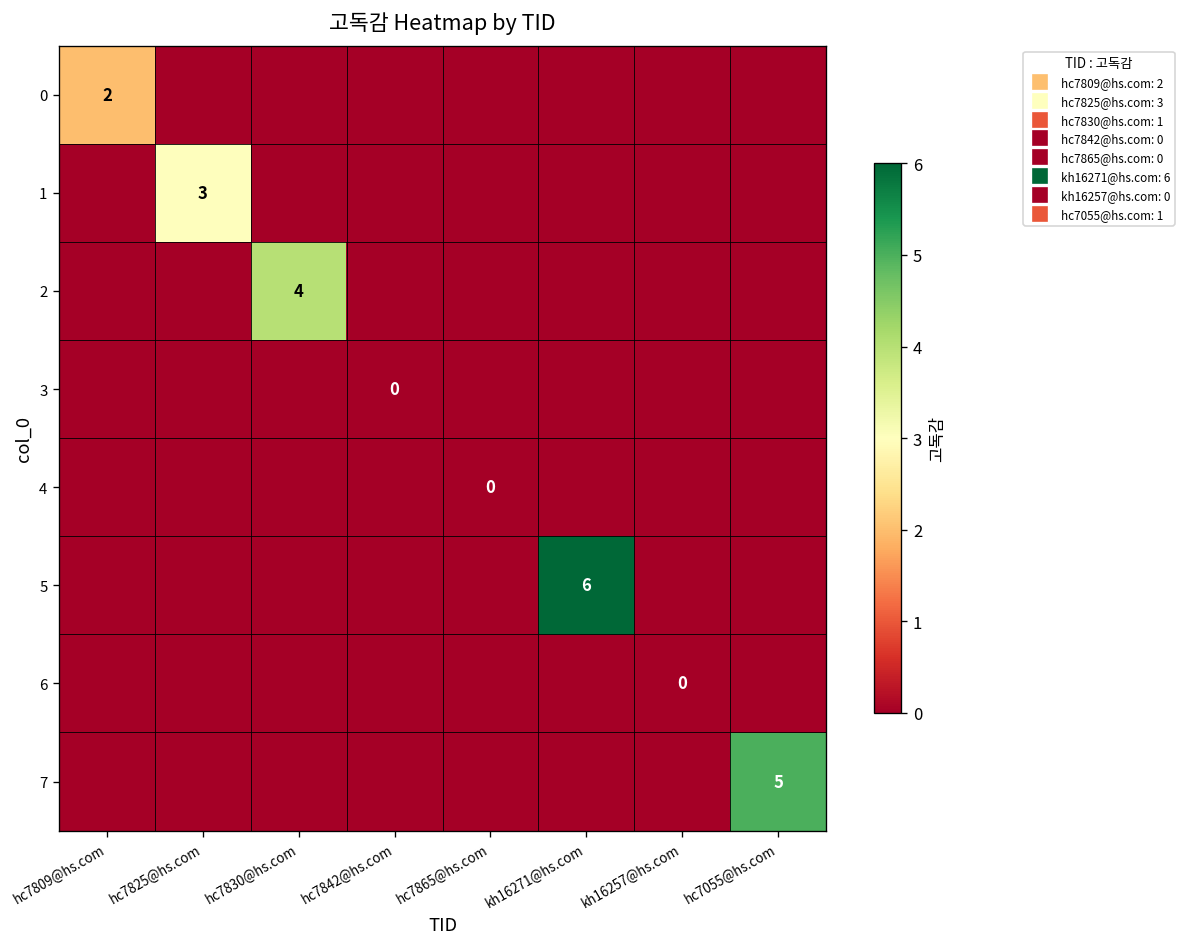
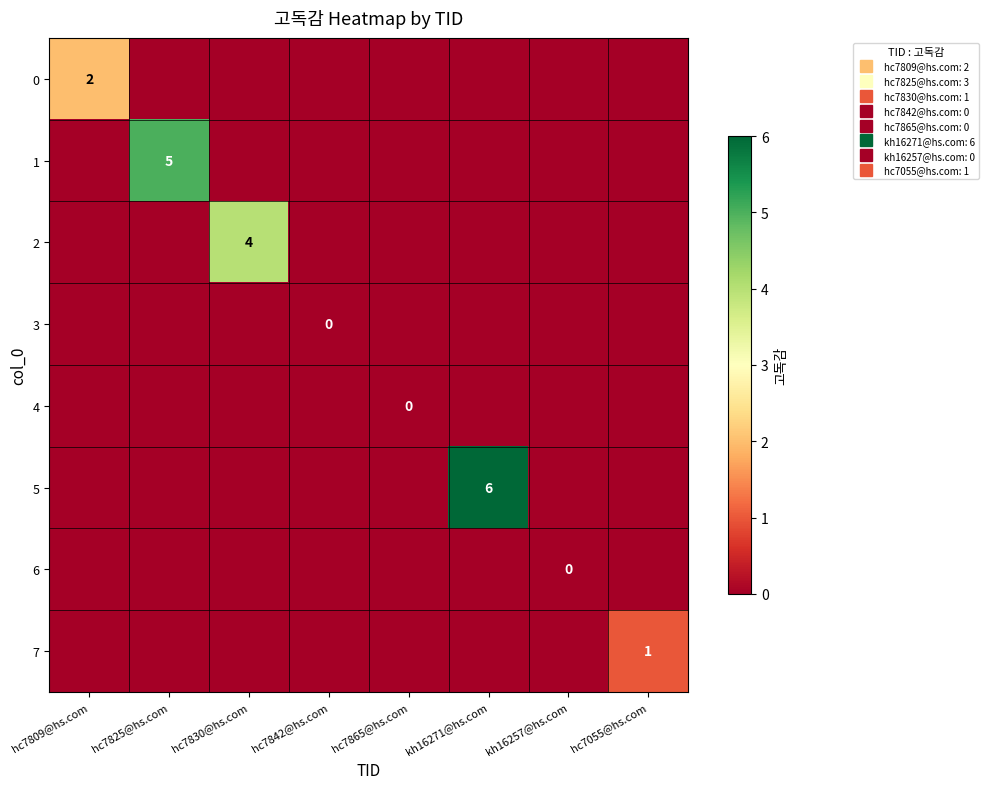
  {
    "0": {
      "hc7809@hs.com": 2
    },
    "1": {
-     "hc7825@hs.com": 3
+     "hc7825@hs.com": 5
    },
    "2": {
      "hc7830@hs.com": 4
    },
    "3": {
      "hc7842@hs.com": 0
    },
    "4": {
      "hc7865@hs.com": 0
    },
    "5": {
      "kh16271@hs.com": 6
    },
    "6": {
      "kh16257@hs.com": 0
    },
    "7": {
-     "hc7055@hs.com": 5
+     "hc7055@hs.com": 1
    }
  }
